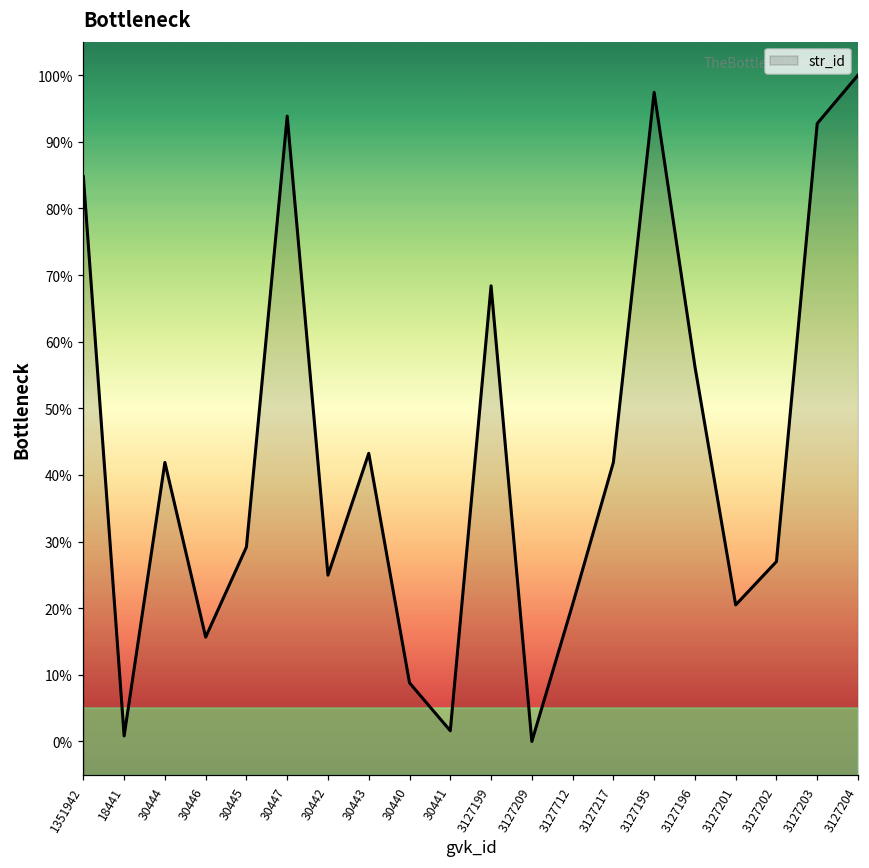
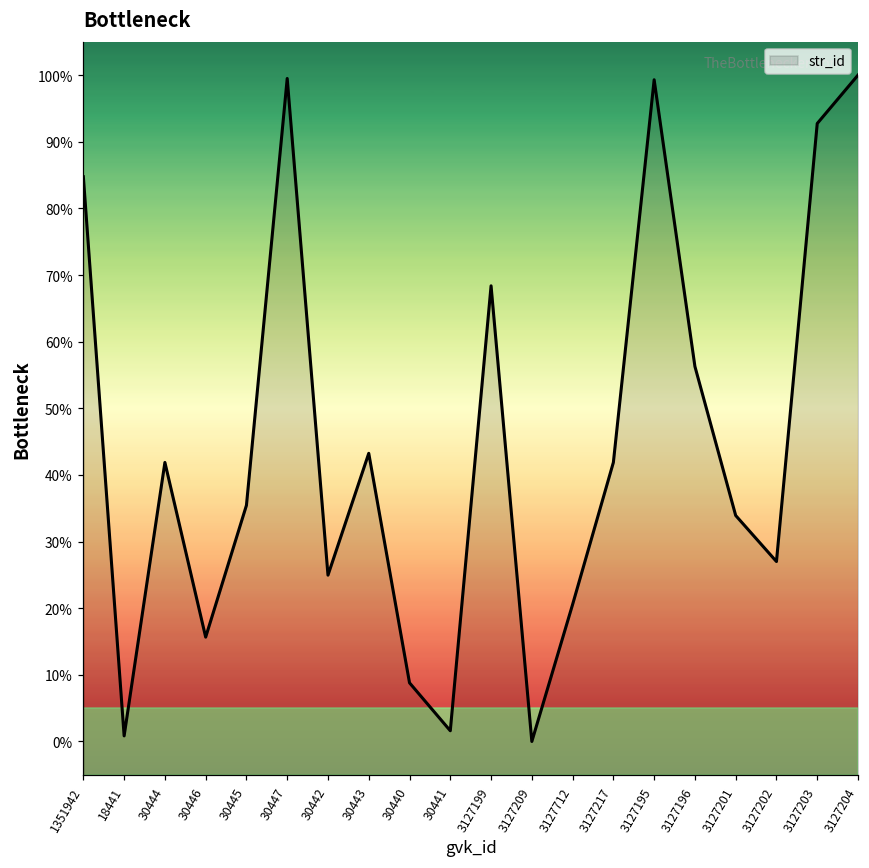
  {
    "1351942": "85%",
    "30444": "42%",
    "30446": "16%",
-   "30445": "29%",
-   "30447": "94%",
+   "30445": "35%",
+   "30447": "99%",
    "30442": "25%",
    "30443": "43%",
    "30440": "9%",
    "3127199": "68%",
    "3127712": "21%",
    "3127217": "42%",
-   "3127195": "97%",
+   "3127195": "99%",
    "3127196": "56%",
-   "3127201": "20%",
+   "3127201": "34%",
    "3127202": "27%",
    "3127203": "93%",
    "3127204": "100%"
  }
